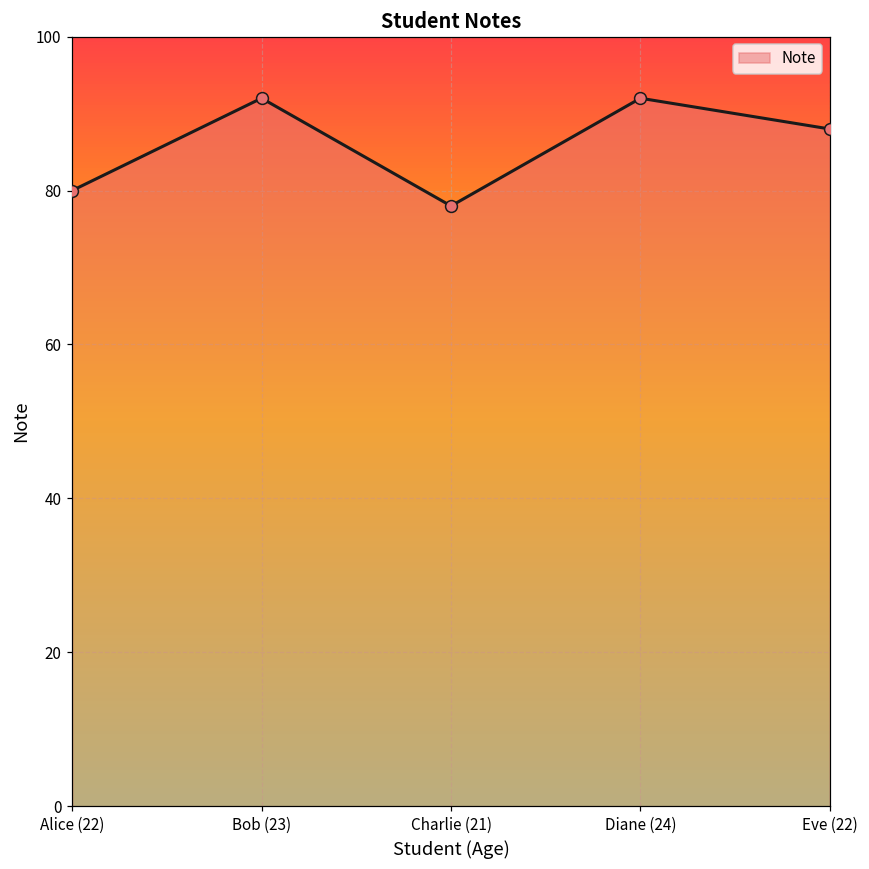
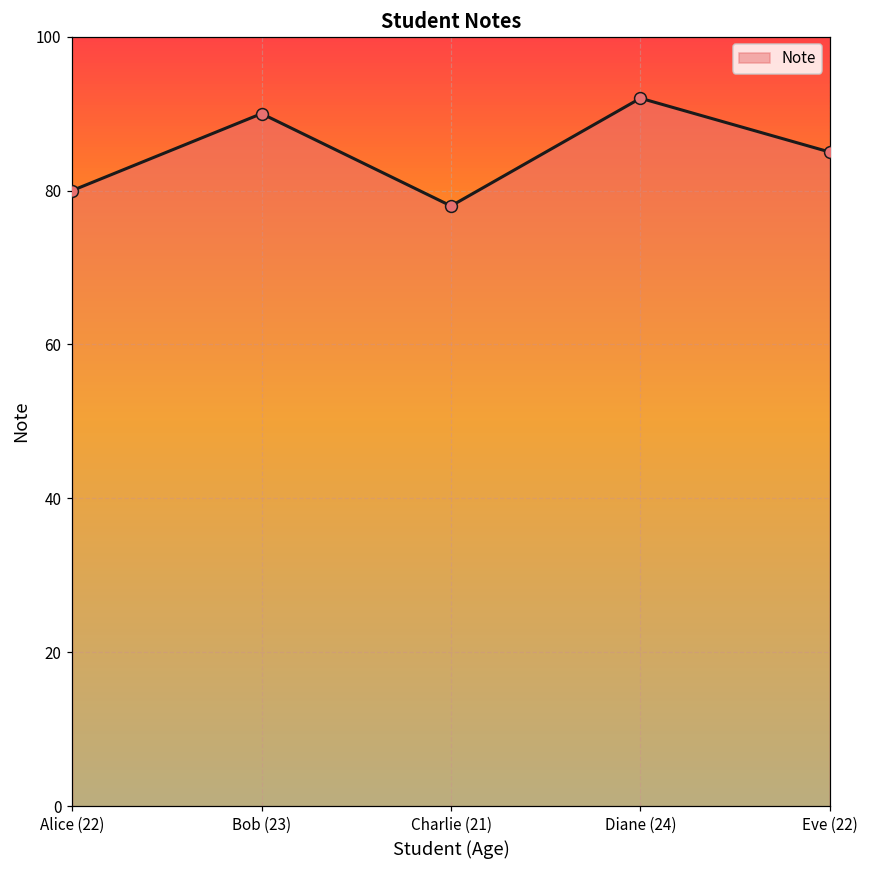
  {
    "Alice (22)": 80,
-   "Bob (23)": 92,
+   "Bob (23)": 90,
    "Charlie (21)": 78,
    "Diane (24)": 92,
-   "Eve (22)": 88
+   "Eve (22)": 85
  }
